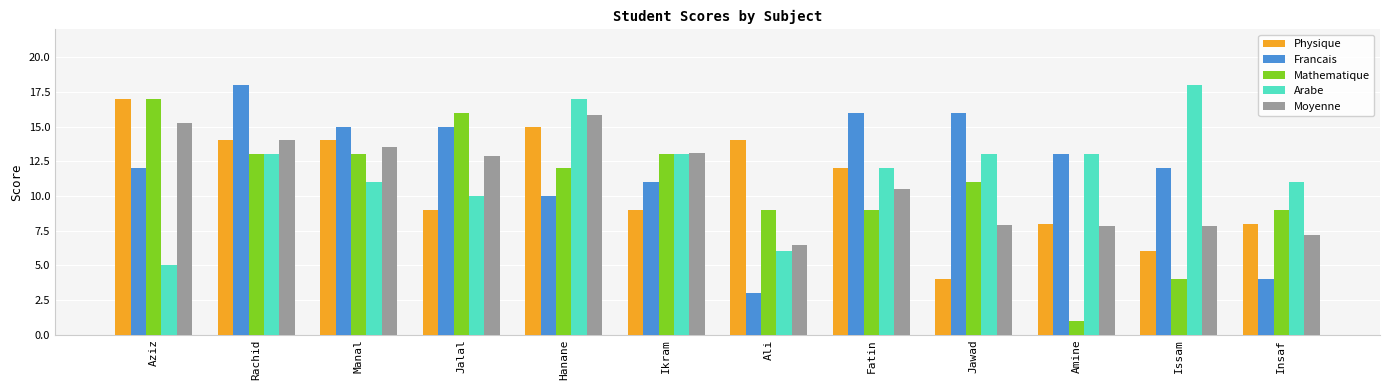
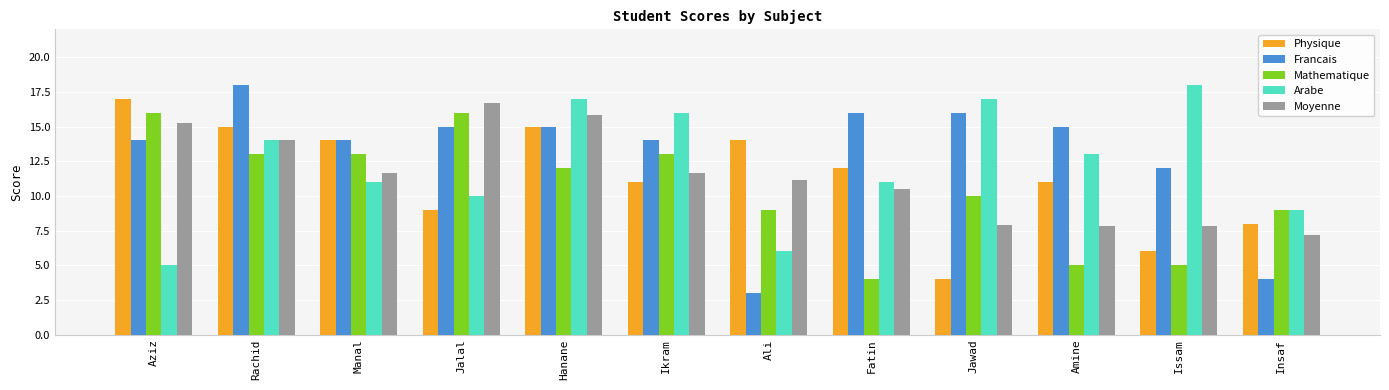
  {
    "Physique": {
      "Aziz": 17,
-     "Rachid": 14,
+     "Rachid": 15,
      "Manal": 14,
      "Jalal": 9,
      "Hanane": 15,
-     "Ikram": 9,
+     "Ikram": 11,
      "Ali": 14,
      "Fatin": 12,
      "Jawad": 4,
-     "Amine": 8,
+     "Amine": 11,
      "Issam": 6,
      "Insaf": 8
    },
    "Francais": {
-     "Aziz": 12,
+     "Aziz": 14,
      "Rachid": 18,
-     "Manal": 15,
+     "Manal": 14,
      "Jalal": 15,
-     "Hanane": 10,
-     "Ikram": 11,
+     "Hanane": 15,
+     "Ikram": 14,
      "Ali": 3,
      "Fatin": 16,
      "Jawad": 16,
-     "Amine": 13,
+     "Amine": 15,
      "Issam": 12,
      "Insaf": 4
    },
    "Mathematique": {
-     "Aziz": 17,
+     "Aziz": 16,
      "Rachid": 13,
      "Manal": 13,
      "Jalal": 16,
      "Hanane": 12,
      "Ikram": 13,
      "Ali": 9,
-     "Fatin": 9,
-     "Jawad": 11,
-     "Amine": 1,
-     "Issam": 4,
+     "Fatin": 4,
+     "Jawad": 10,
+     "Amine": 5,
+     "Issam": 5,
      "Insaf": 9
    },
    "Arabe": {
      "Aziz": 5,
-     "Rachid": 13,
+     "Rachid": 14,
      "Manal": 11,
      "Jalal": 10,
      "Hanane": 17,
-     "Ikram": 13,
+     "Ikram": 16,
      "Ali": 6,
-     "Fatin": 12,
-     "Jawad": 13,
+     "Fatin": 11,
+     "Jawad": 17,
      "Amine": 13,
      "Issam": 18,
-     "Insaf": 11
+     "Insaf": 9
    },
    "Moyenne": {
      "Aziz": 15.3,
      "Rachid": 14.0,
-     "Manal": 13.5,
-     "Jalal": 12.9,
+     "Manal": 11.6,
+     "Jalal": 16.7,
      "Hanane": 15.8,
-     "Ikram": 13.1,
-     "Ali": 6.5,
+     "Ikram": 11.7,
+     "Ali": 11.1,
      "Fatin": 10.5,
      "Jawad": 7.9,
      "Amine": 7.9,
      "Issam": 7.9,
      "Insaf": 7.2
    }
  }
